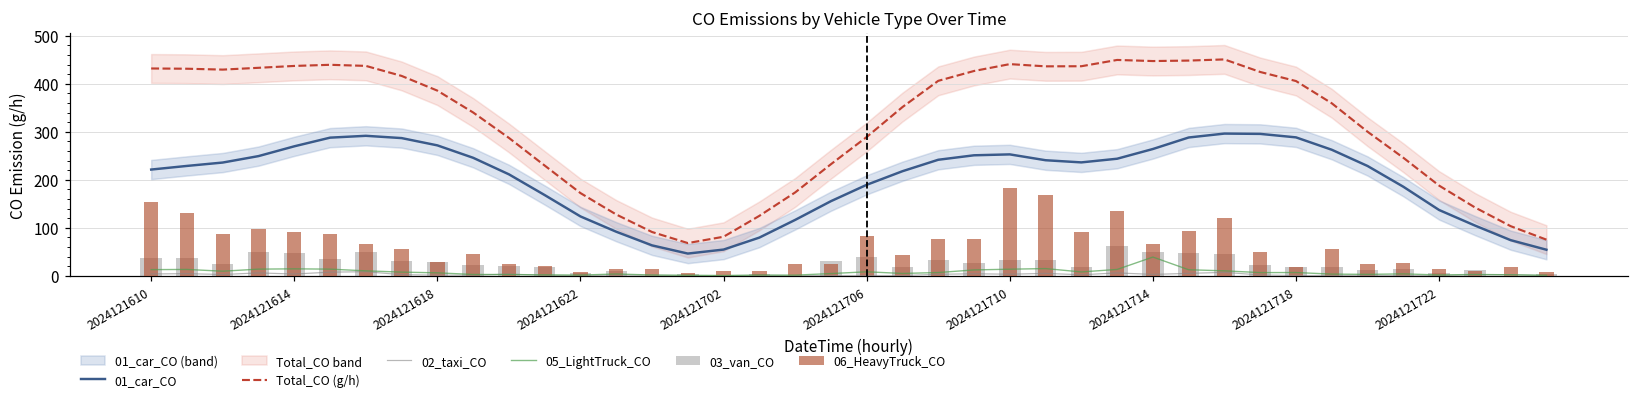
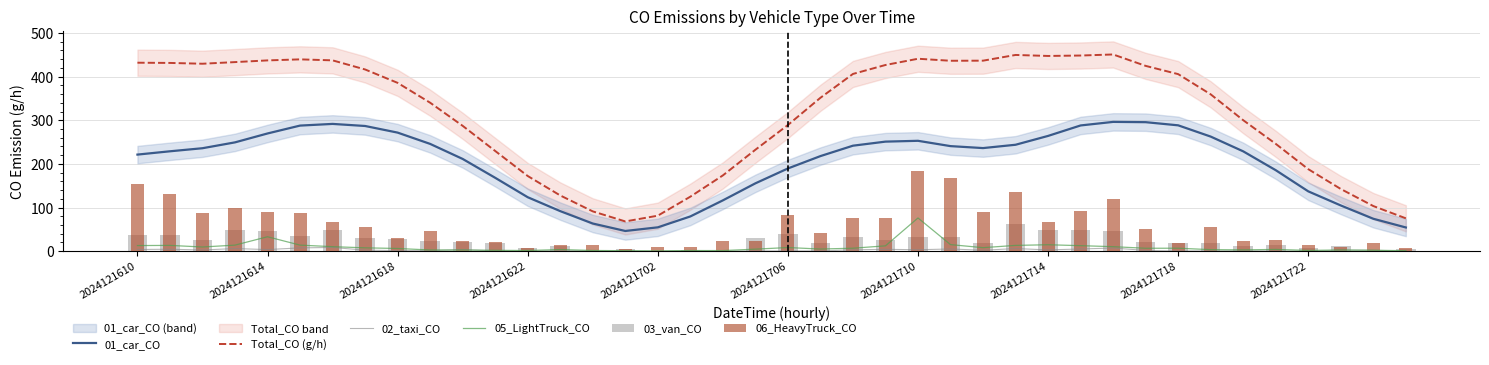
  {
    "01_car_CO": {
      "2024121610": 220,
      "2024121614": 270,
      "2024121618": 270,
      "2024121622": 120,
      "2024121702": 50,
      "2024121706": 190,
      "2024121710": 250,
      "2024121714": 260,
      "2024121718": 290,
      "2024121722": 140
    },
    "05_LightTruck_CO": {
      "2024121610": 10,
-     "2024121614": 10,
+     "2024121614": 30,
      "2024121706": 10,
-     "2024121710": 10,
-     "2024121714": 40,
+     "2024121710": 80,
+     "2024121714": 10,
      "2024121718": 10
    }
  }
